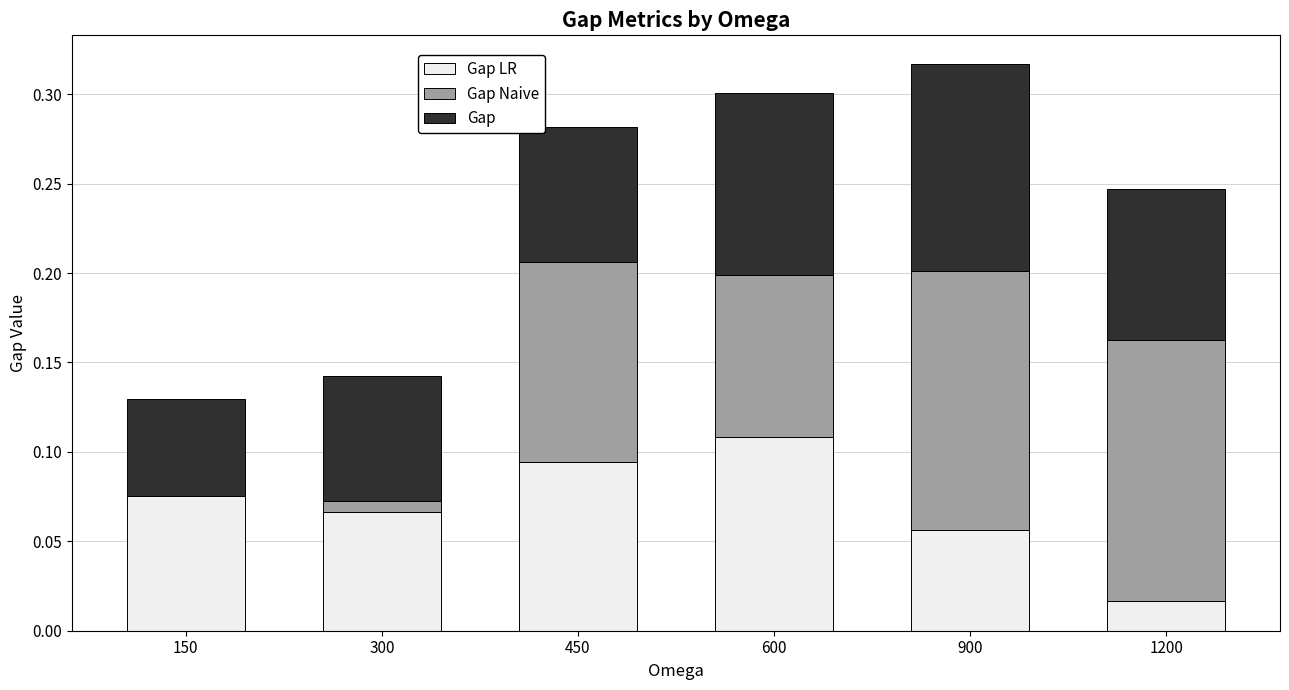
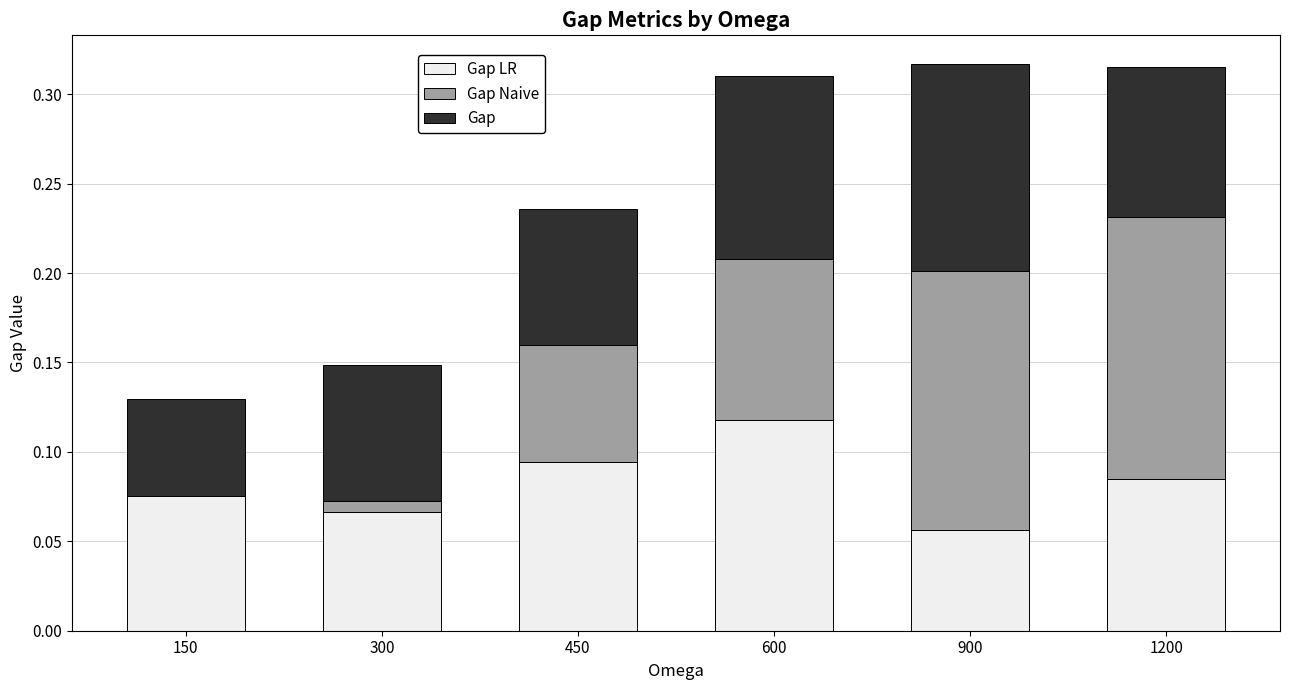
  {
    "Gap LR": {
      "150": 0.075,
      "300": 0.066,
      "450": 0.094,
-     "600": 0.108,
+     "600": 0.118,
      "900": 0.056,
-     "1200": 0.017
+     "1200": 0.085
    },
    "Gap Naive": {
      "150": 0.000,
      "300": 0.006,
-     "450": 0.112,
+     "450": 0.065,
      "600": 0.090,
      "900": 0.145,
      "1200": 0.146
    },
    "Gap": {
      "150": 0.054,
-     "300": 0.070,
+     "300": 0.076,
      "450": 0.076,
      "600": 0.102,
      "900": 0.116,
      "1200": 0.084
    }
  }
